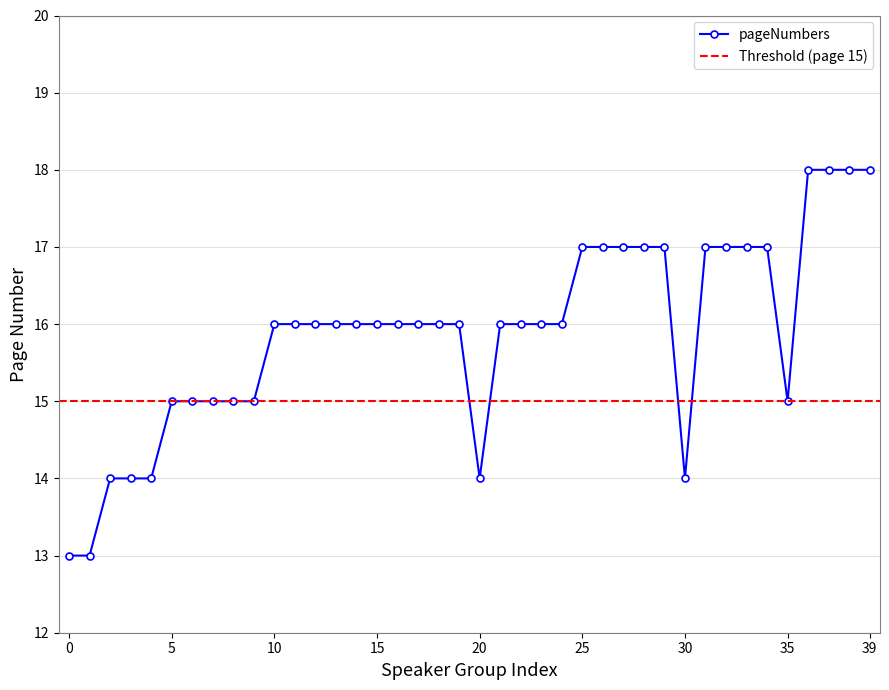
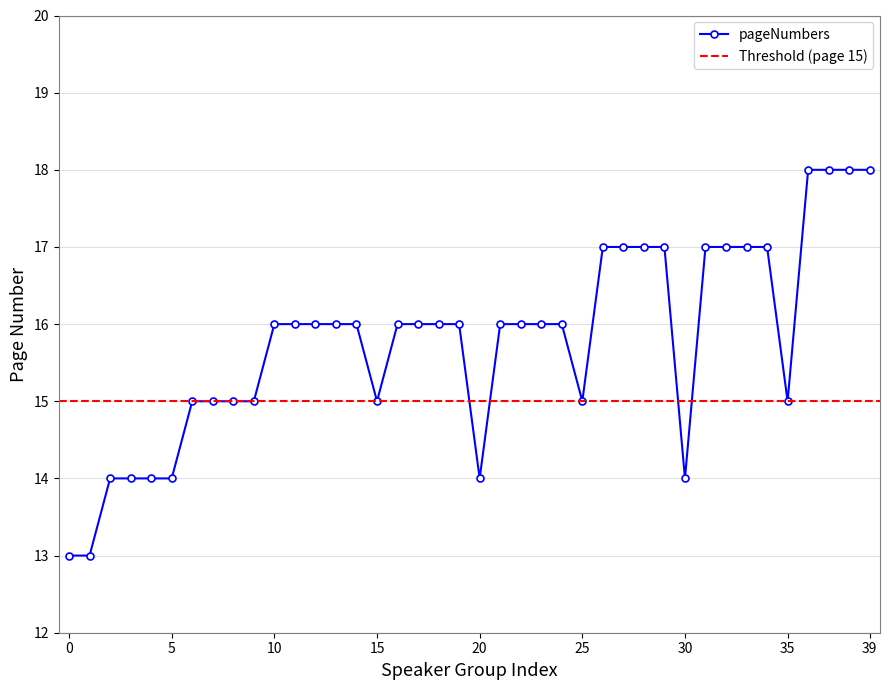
  {
    "0": 13,
-   "5": 15,
+   "5": 14,
    "10": 16,
-   "15": 16,
+   "15": 15,
    "20": 14,
-   "25": 17,
+   "25": 15,
    "30": 14,
    "35": 15,
    "39": 18
  }
